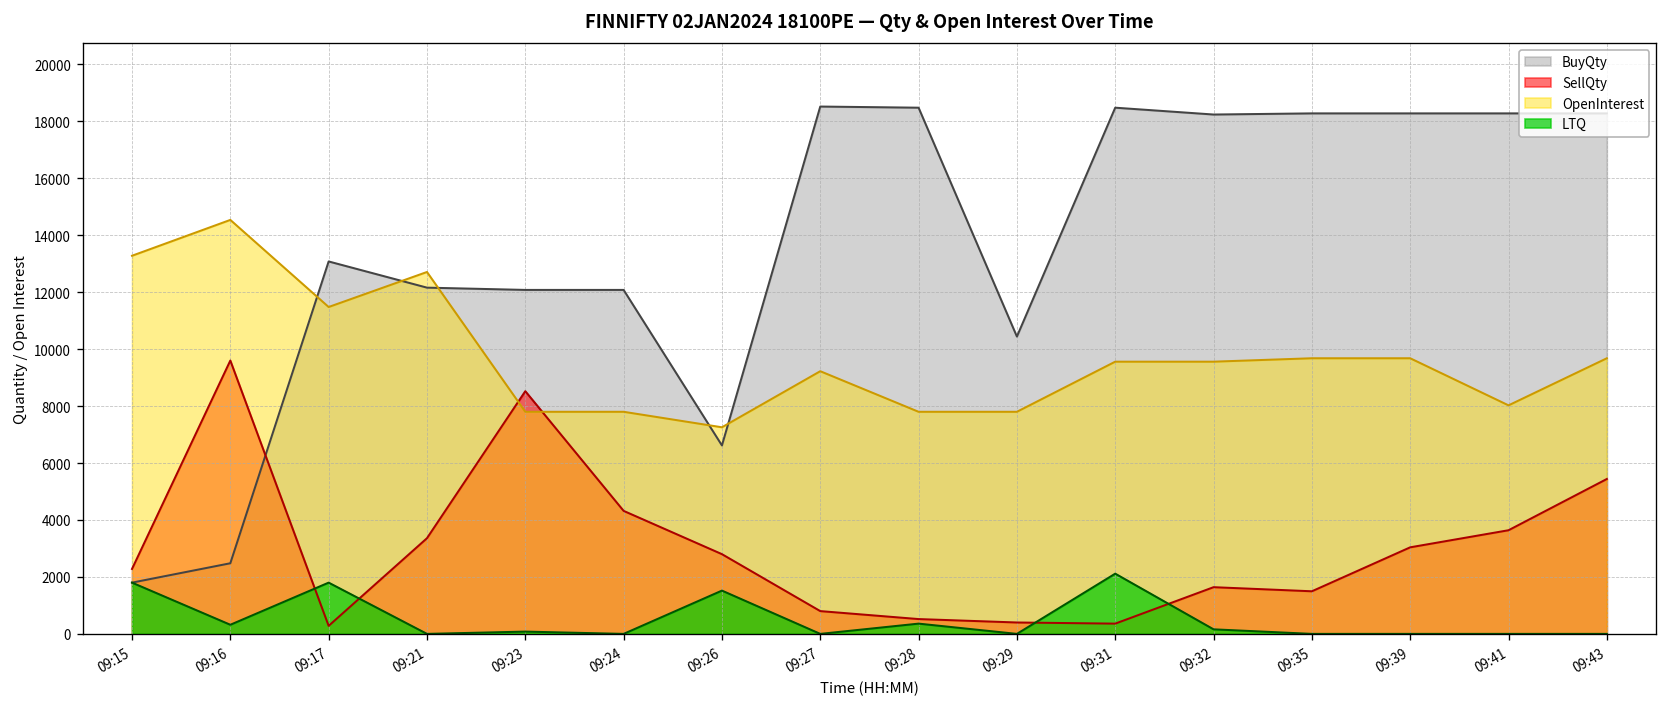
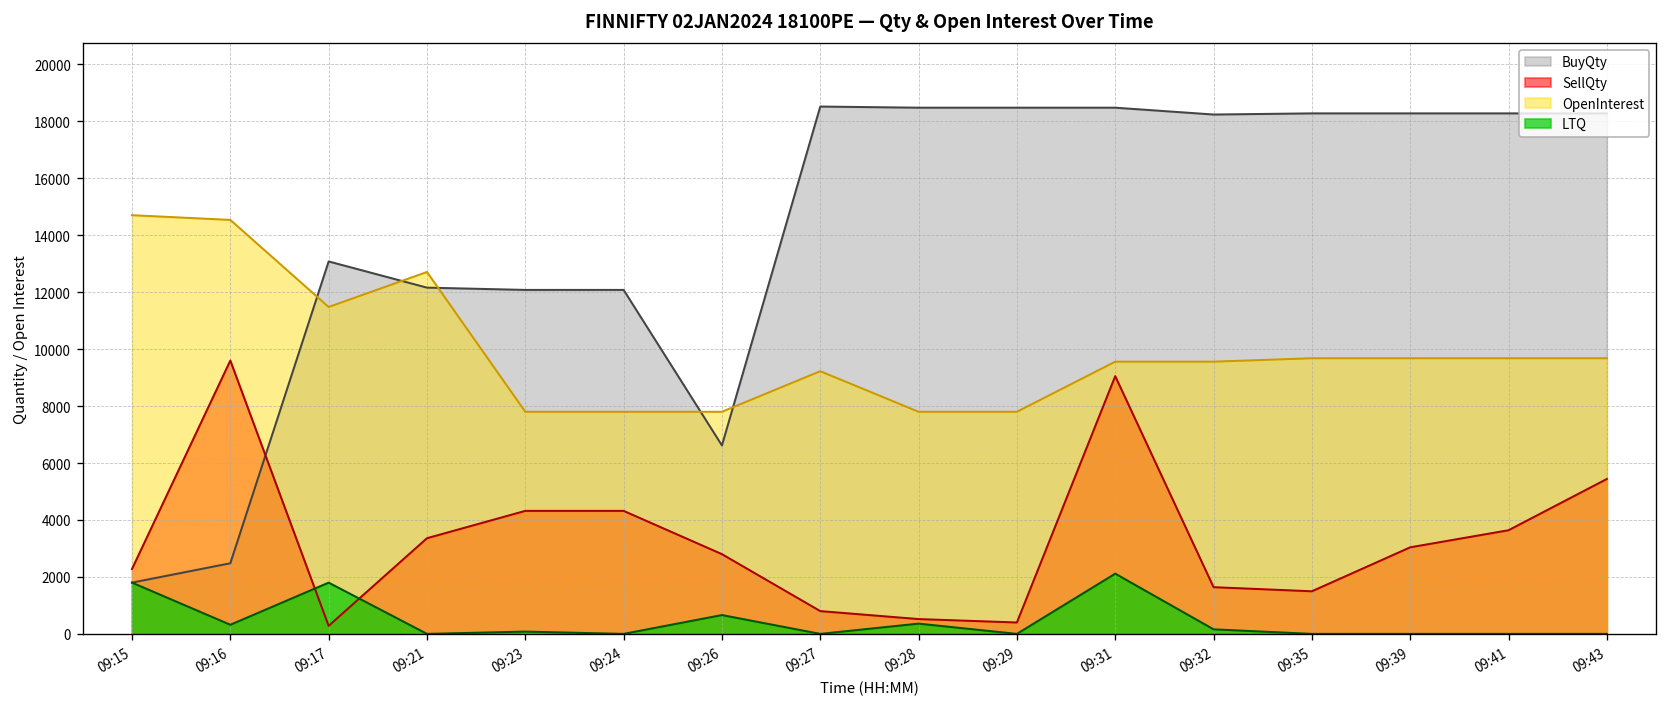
  {
    "BuyQty": {
      "09:16": 2500,
      "09:17": 13100,
      "09:21": 12200,
      "09:23": 12100,
      "09:24": 12100,
      "09:26": 6600,
      "09:27": 18500,
      "09:28": 18500,
-     "09:29": 10400,
+     "09:29": 18500,
      "09:31": 18500,
      "09:32": 18200,
      "09:35": 18300,
      "09:39": 18300,
      "09:41": 18300
    },
    "SellQty": {
      "09:15": 2300,
      "09:16": 9600,
      "09:17": 300,
      "09:21": 3400,
-     "09:23": 8500,
+     "09:23": 4300,
      "09:24": 4300,
      "09:26": 2800,
      "09:27": 800,
      "09:28": 500,
      "09:29": 400,
-     "09:31": 400,
+     "09:31": 9100,
      "09:32": 1600,
      "09:35": 1500,
      "09:39": 3000,
      "09:41": 3600,
      "09:43": 5400
    },
    "OpenInterest": {
-     "09:15": 13300,
+     "09:15": 14700,
      "09:16": 14500,
      "09:17": 11500,
      "09:21": 12700,
      "09:23": 7800,
      "09:24": 7800,
-     "09:26": 7300,
+     "09:26": 7800,
      "09:27": 9200,
      "09:28": 7800,
      "09:29": 7800,
      "09:31": 9600,
      "09:32": 9600,
      "09:35": 9700,
      "09:39": 9700,
-     "09:41": 8000,
+     "09:41": 9700,
      "09:43": 9700
    },
    "LTQ": {
      "09:16": 300,
      "09:17": 1800,
      "09:21": 0,
      "09:23": 100,
      "09:24": 0,
-     "09:26": 1500,
+     "09:26": 700,
      "09:27": 0,
      "09:28": 400,
      "09:29": 0,
      "09:31": 2100,
      "09:32": 200,
      "09:35": 0,
      "09:39": 0,
      "09:41": 0,
      "09:43": 0
    }
  }
